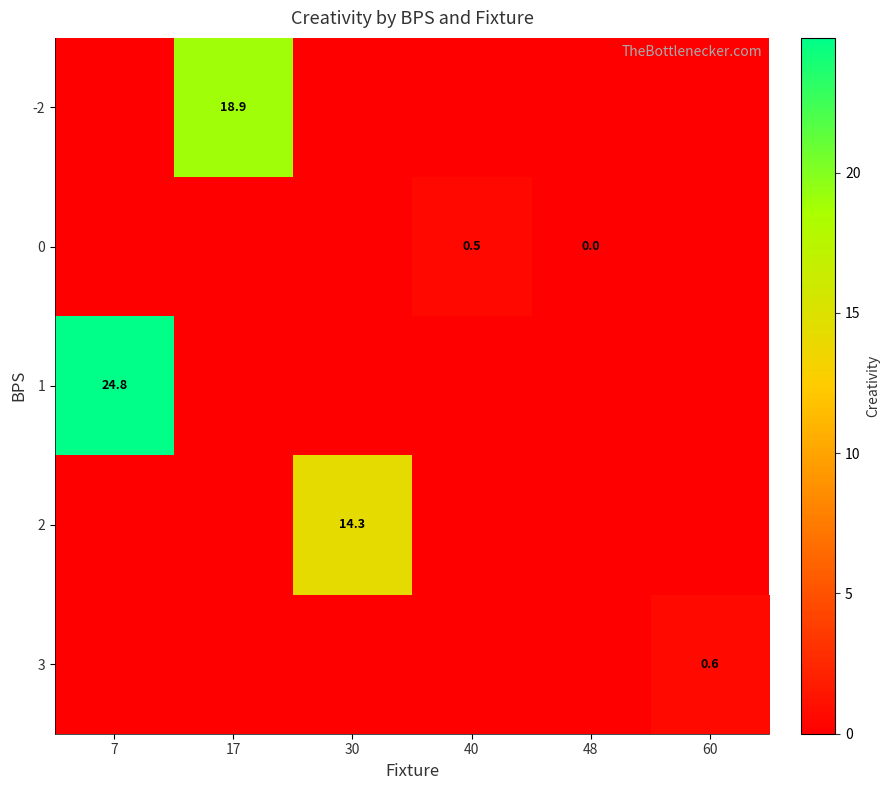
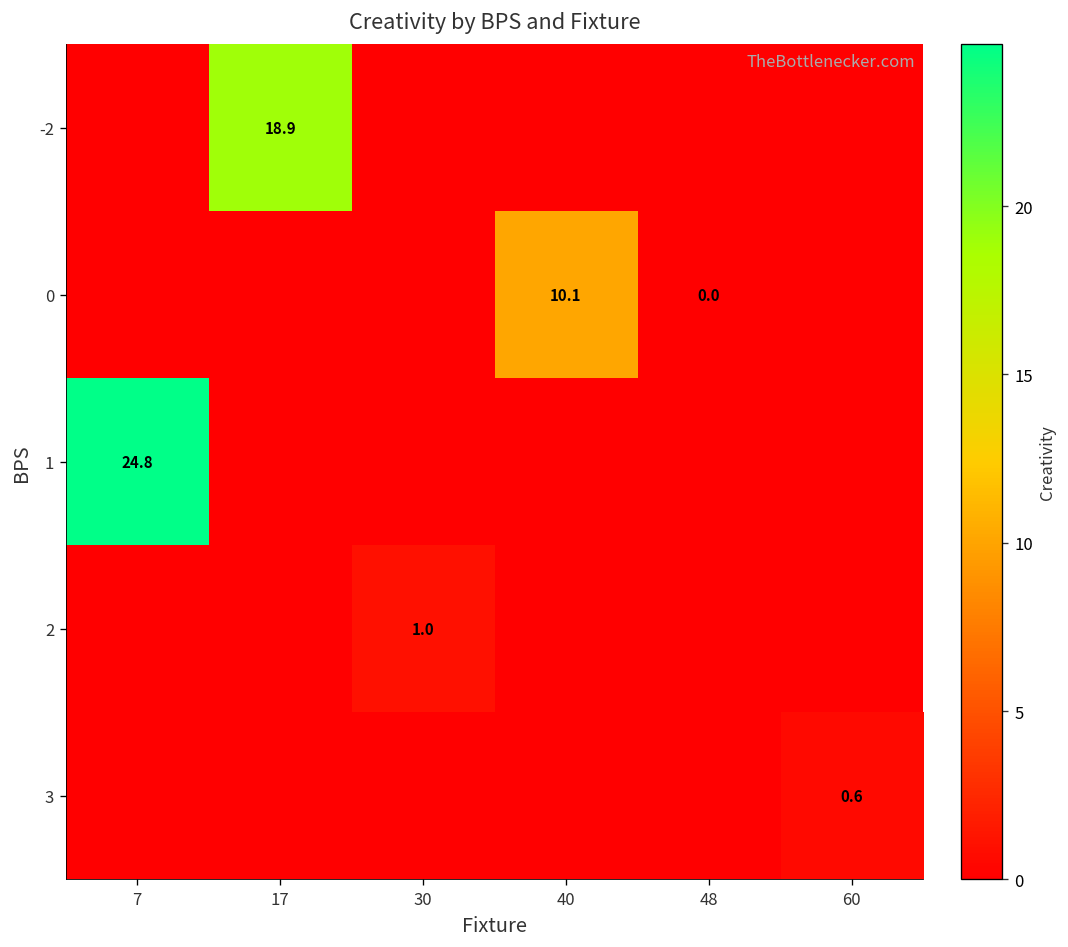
  {
    "-2": {
      "17": 18.9
    },
    "0": {
-     "40": 0.5,
+     "40": 10.1,
      "48": 0.0
    },
    "1": {
      "7": 24.8
    },
    "2": {
-     "30": 14.3
+     "30": 1.0
    },
    "3": {
      "60": 0.6
    }
  }
